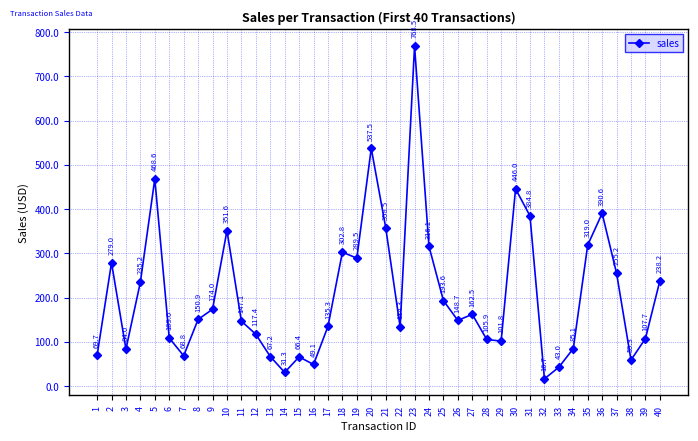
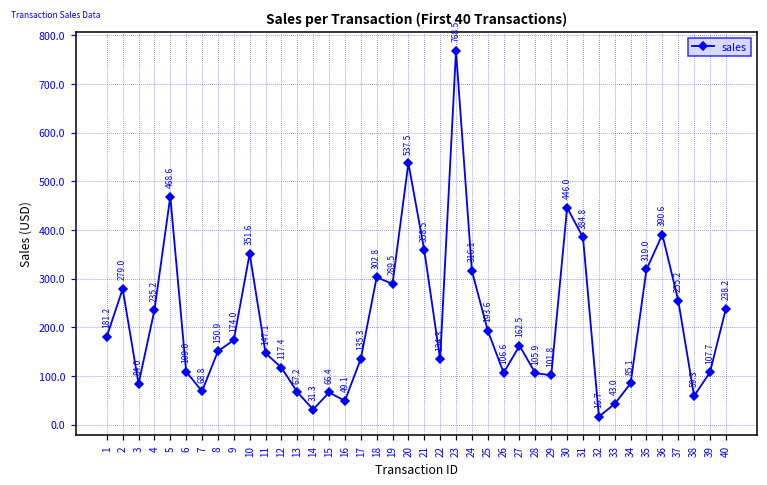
  {
-   "1": 69.7,
+   "1": 181.2,
    "2": 279.0,
    "3": 84.0,
    "4": 235.2,
    "5": 468.6,
    "6": 109.0,
    "7": 68.8,
    "8": 150.9,
    "9": 174.0,
    "10": 351.6,
    "11": 147.1,
    "12": 117.4,
    "13": 67.2,
    "14": 31.3,
    "15": 66.4,
    "16": 49.1,
    "17": 135.3,
    "18": 302.8,
    "19": 289.5,
    "20": 537.5,
    "21": 358.5,
    "22": 134.3,
    "23": 768.5,
    "24": 316.1,
    "25": 193.6,
-   "26": 148.7,
+   "26": 106.6,
    "27": 162.5,
    "28": 105.9,
    "29": 101.8,
    "30": 446.0,
    "31": 384.8,
    "32": 16.7,
    "33": 43.0,
    "34": 85.1,
    "35": 319.0,
    "36": 390.6,
    "37": 255.2,
    "38": 59.3,
    "39": 107.7,
    "40": 238.2
  }
